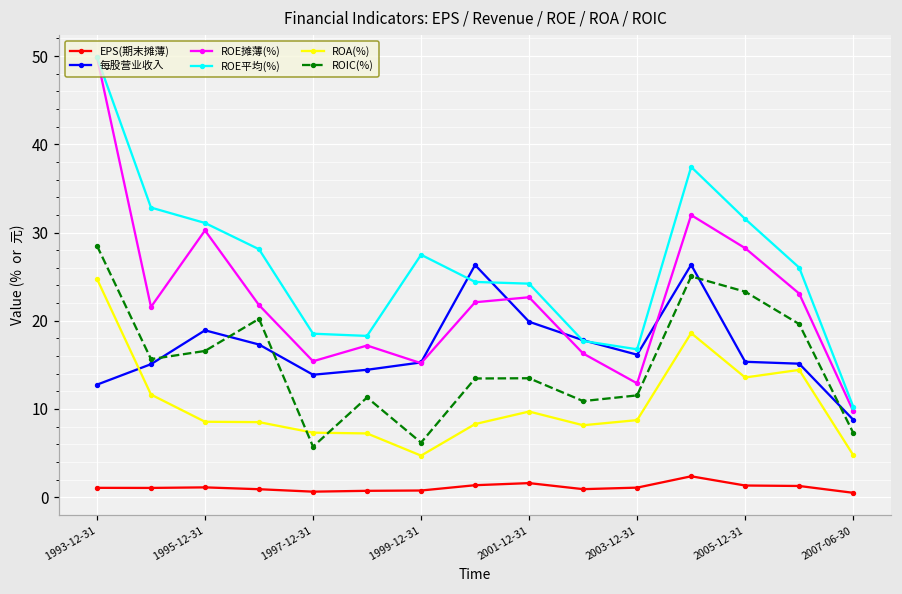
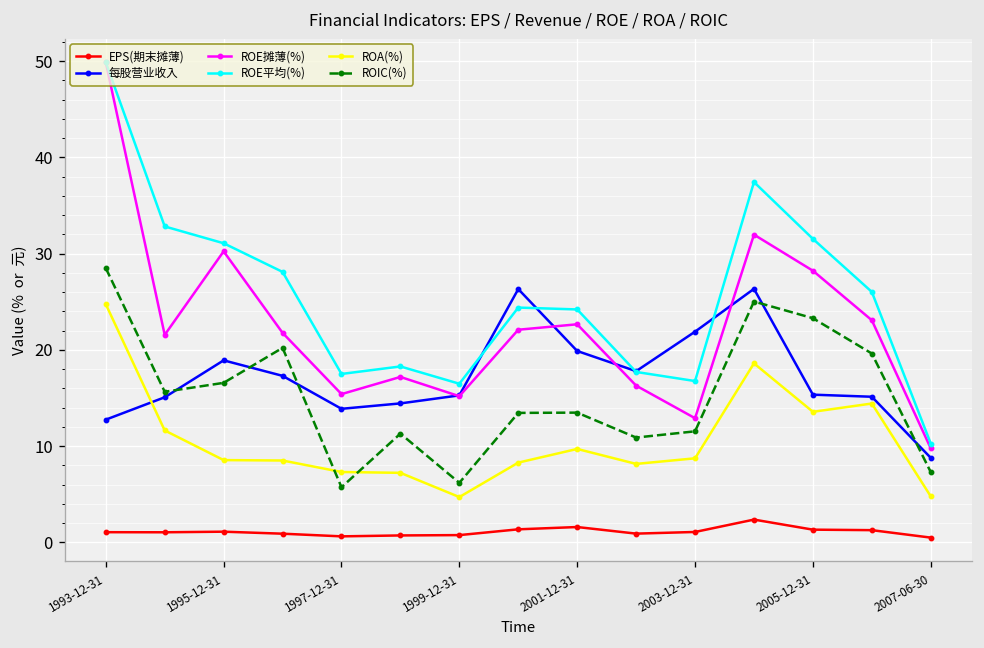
  {
    "EPS(期末摊薄)": {
      "1993-12-31": 1,
      "1995-12-31": 1,
      "1997-12-31": 1,
      "1999-12-31": 1,
      "2001-12-31": 2,
      "2003-12-31": 1,
      "2005-12-31": 1,
      "2007-06-30": 0
    },
    "每股营业收入": {
      "1993-12-31": 13,
      "1995-12-31": 19,
      "1997-12-31": 14,
      "2001-12-31": 20,
-     "2003-12-31": 16,
+     "2003-12-31": 22,
      "2005-12-31": 15,
      "2007-06-30": 9
    },
    "ROE摊薄(%)": {
      "1995-12-31": 30,
      "1997-12-31": 15,
      "2001-12-31": 23,
      "2003-12-31": 13,
      "2005-12-31": 28,
      "2007-06-30": 10
    },
    "ROE平均(%)": {
      "1995-12-31": 31,
-     "1997-12-31": 19,
-     "1999-12-31": 27,
+     "1997-12-31": 18,
+     "1999-12-31": 16,
      "2001-12-31": 24,
      "2003-12-31": 17,
      "2005-12-31": 32,
      "2007-06-30": 10
    },
    "ROA(%)": {
      "1993-12-31": 25,
      "1995-12-31": 9,
      "1997-12-31": 7,
      "1999-12-31": 5,
      "2001-12-31": 10,
      "2003-12-31": 9,
      "2005-12-31": 14,
      "2007-06-30": 5
    },
    "ROIC(%)": {
      "1993-12-31": 29,
      "1995-12-31": 17,
      "1997-12-31": 6,
      "1999-12-31": 6,
      "2001-12-31": 13,
      "2003-12-31": 12,
      "2005-12-31": 23,
      "2007-06-30": 7
    }
  }
